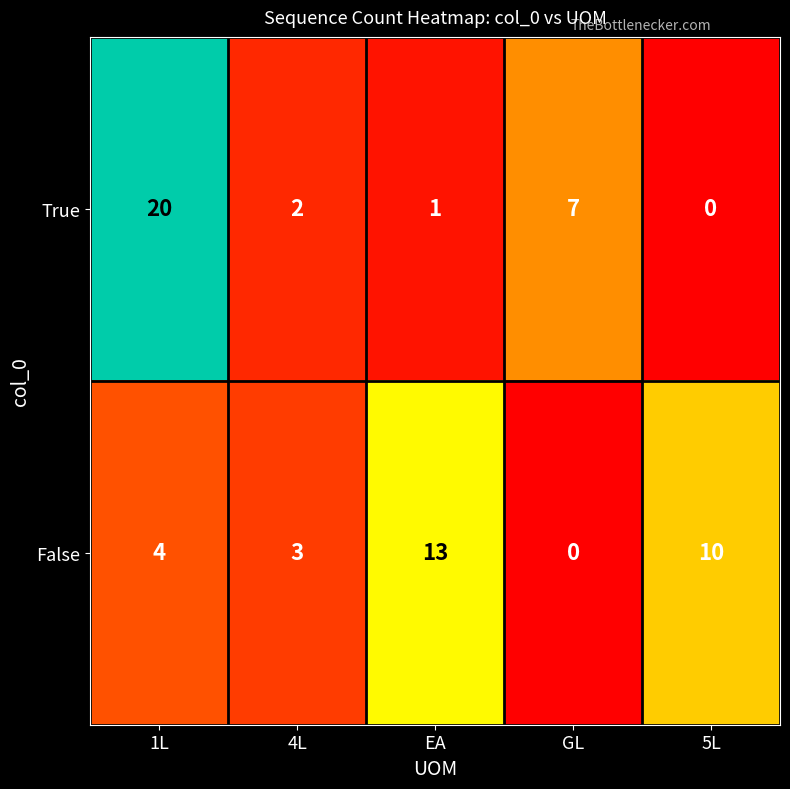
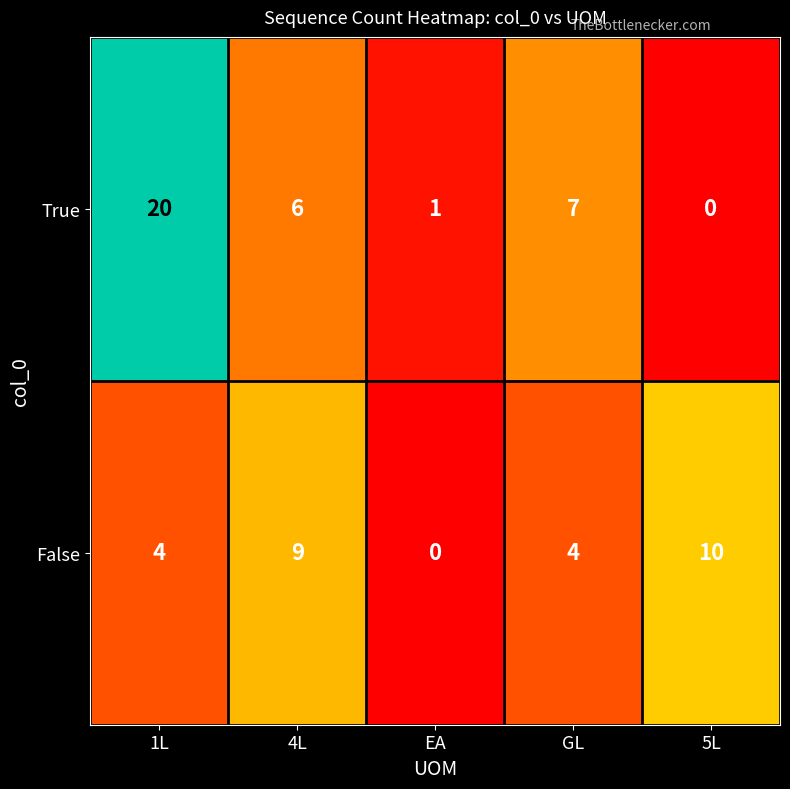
  {
    "True": {
      "1L": 20,
-     "4L": 2,
+     "4L": 6,
      "EA": 1,
      "GL": 7,
      "5L": 0
    },
    "False": {
      "1L": 4,
-     "4L": 3,
-     "EA": 13,
-     "GL": 0,
+     "4L": 9,
+     "EA": 0,
+     "GL": 4,
      "5L": 10
    }
  }
